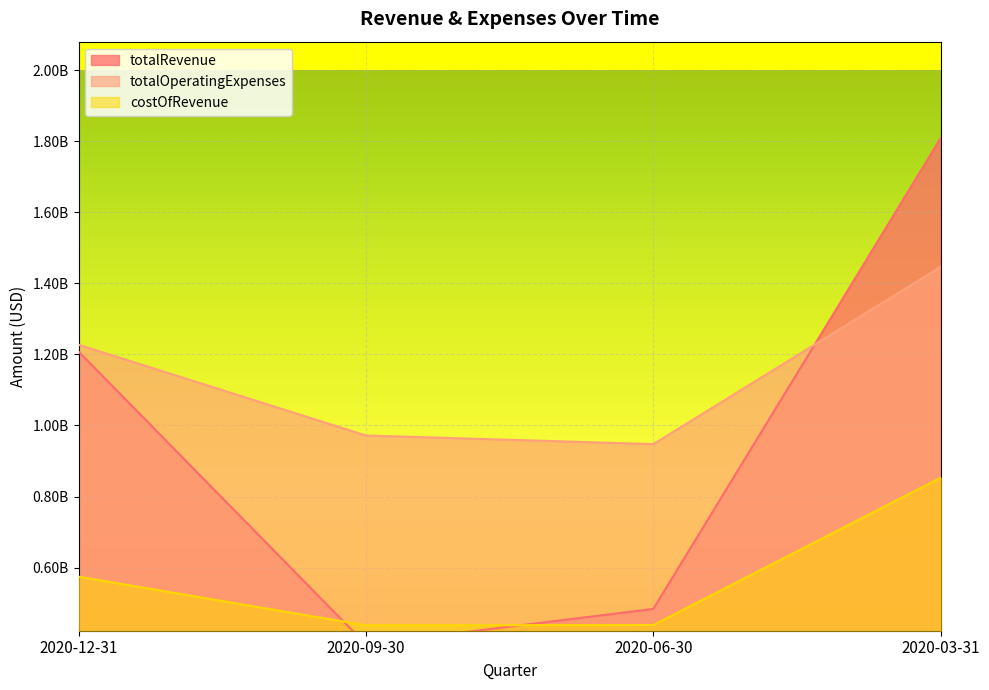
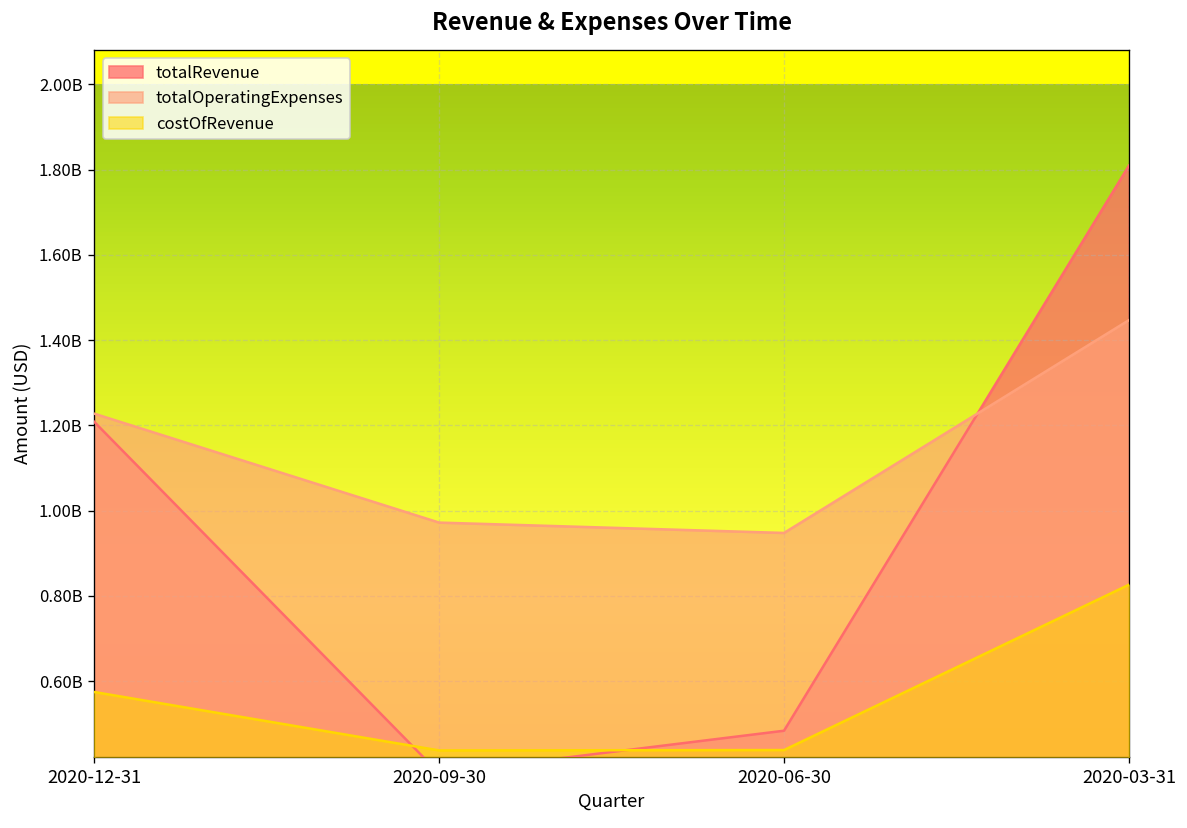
  {
    "costOfRevenue": {
      "2020-12-31": 570000000,
      "2020-09-30": 440000000,
      "2020-06-30": 440000000,
-     "2020-03-31": 850000000
+     "2020-03-31": 830000000
    }
  }
